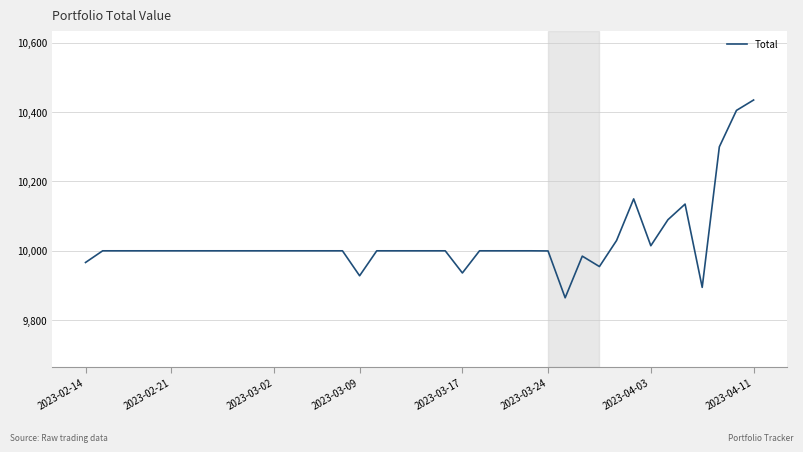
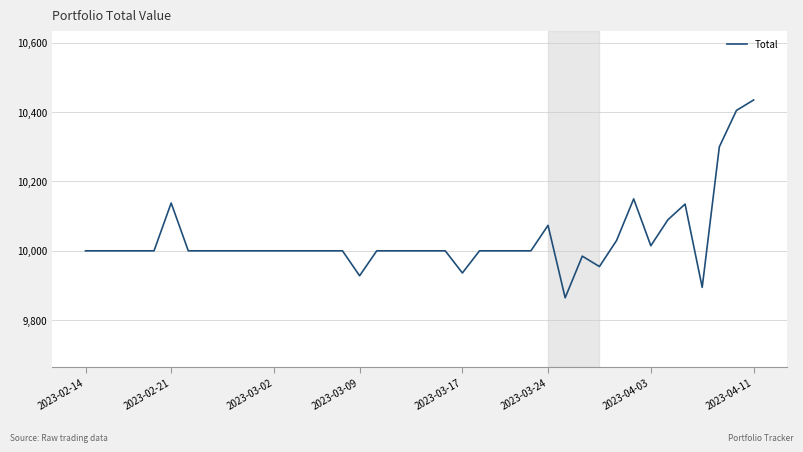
  {
-   "2023-02-14": "9,970",
-   "2023-02-21": "10,000",
+   "2023-02-14": "10,000",
+   "2023-02-21": "10,140",
    "2023-03-02": "10,000",
    "2023-03-09": "9,930",
    "2023-03-17": "9,940",
-   "2023-03-24": "10,000",
+   "2023-03-24": "10,070",
    "2023-04-03": "10,010",
    "2023-04-11": "10,430"
  }
